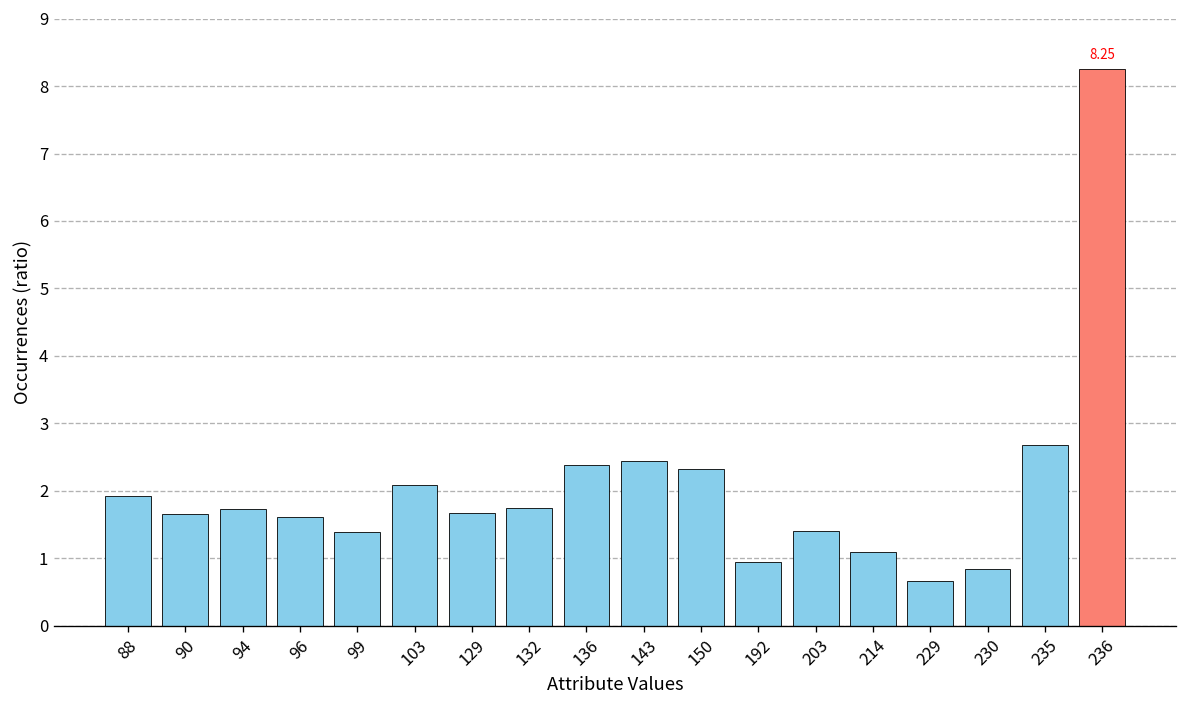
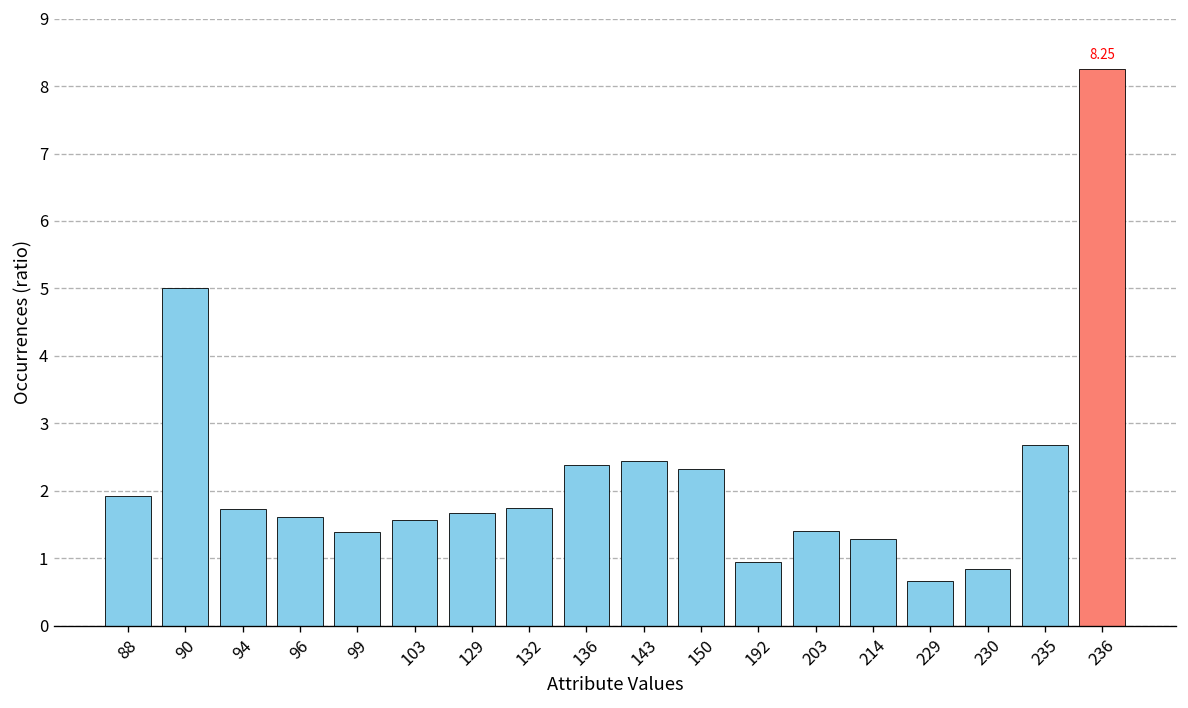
  {
    "88": 1.9,
-   "90": 1.7,
+   "90": 5.0,
    "94": 1.7,
    "96": 1.6,
    "99": 1.4,
-   "103": 2.1,
+   "103": 1.6,
    "129": 1.7,
    "132": 1.7,
    "136": 2.4,
    "143": 2.4,
    "150": 2.3,
    "192": 0.9,
    "203": 1.4,
-   "214": 1.1,
+   "214": 1.3,
    "229": 0.7,
    "230": 0.8,
    "235": 2.7
  }
